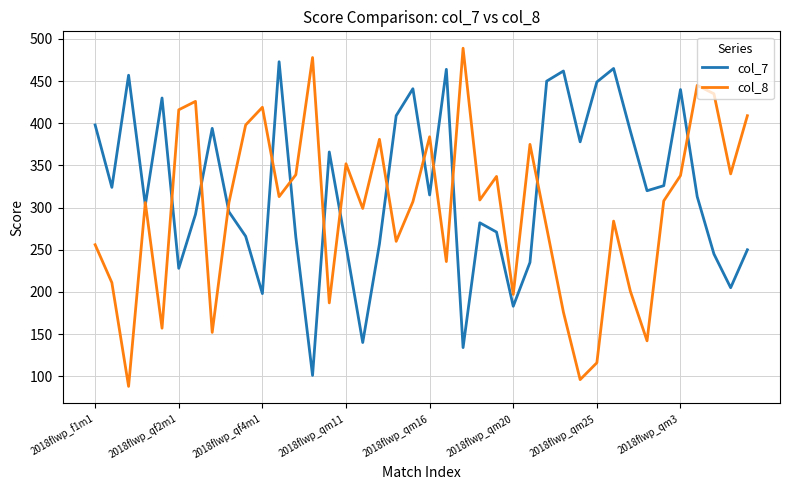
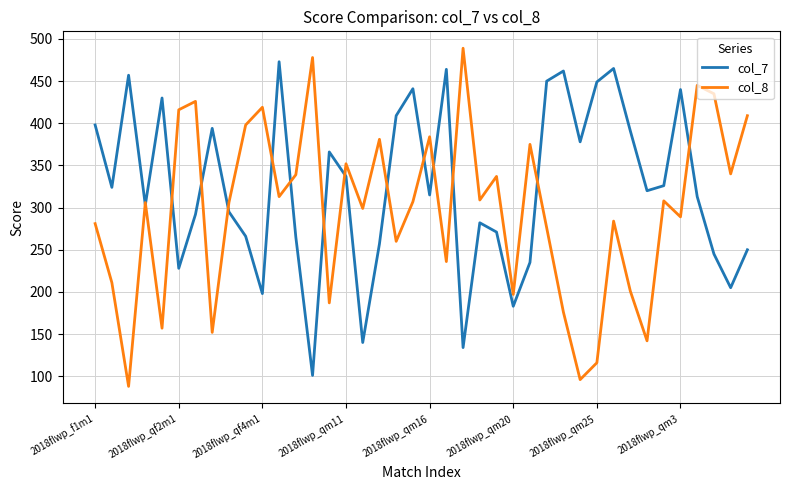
  {
    "col_7": {
      "2018flwp_f1m1": 400,
      "2018flwp_qf2m1": 230,
      "2018flwp_qf4m1": 200,
-     "2018flwp_qm11": 260,
+     "2018flwp_qm11": 340,
      "2018flwp_qm16": 320,
      "2018flwp_qm20": 180,
      "2018flwp_qm25": 450,
      "2018flwp_qm3": 440
    },
    "col_8": {
-     "2018flwp_f1m1": 260,
+     "2018flwp_f1m1": 280,
      "2018flwp_qf2m1": 420,
      "2018flwp_qf4m1": 420,
      "2018flwp_qm11": 350,
      "2018flwp_qm16": 380,
      "2018flwp_qm20": 200,
      "2018flwp_qm25": 120,
-     "2018flwp_qm3": 340
+     "2018flwp_qm3": 290
    }
  }
